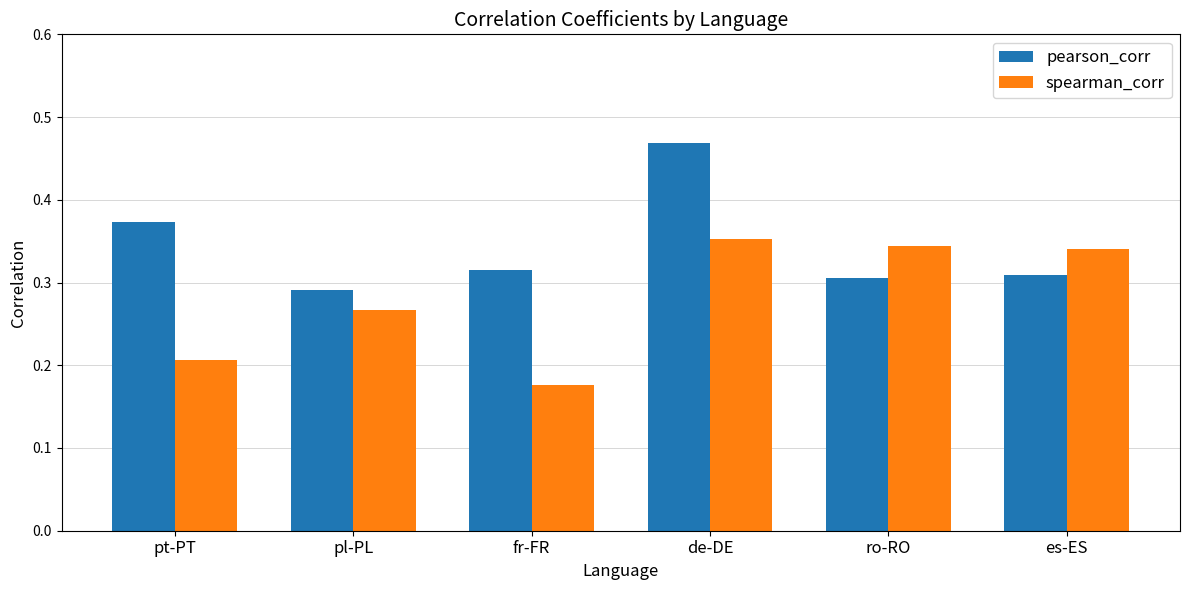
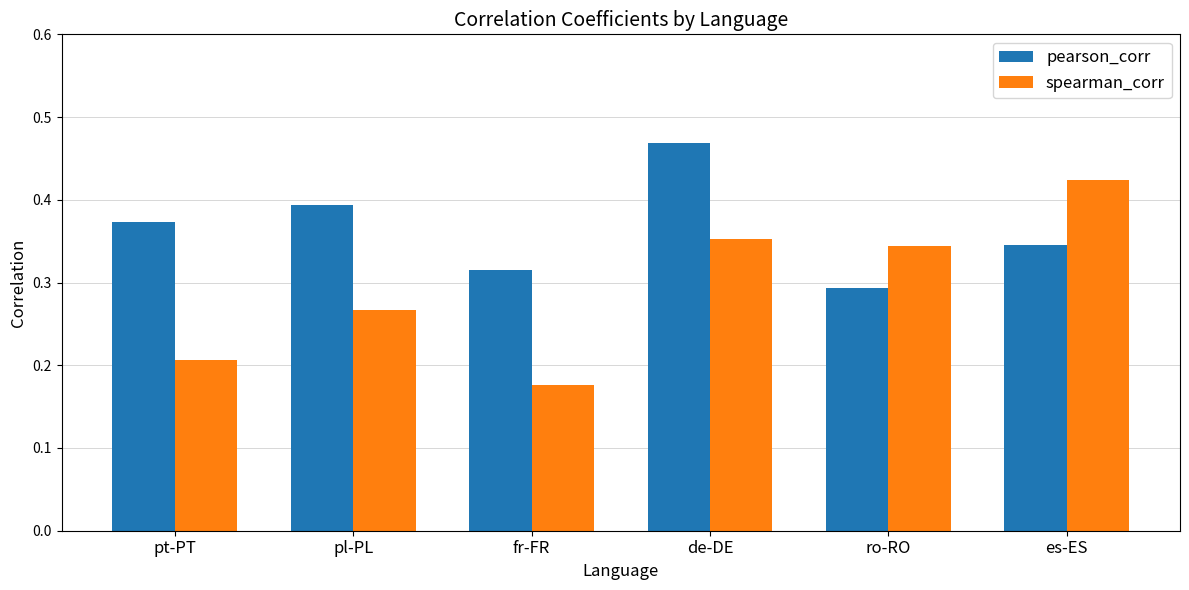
  {
    "pearson_corr": {
      "pt-PT": 0.37,
-     "pl-PL": 0.29,
+     "pl-PL": 0.39,
      "fr-FR": 0.31,
      "de-DE": 0.47,
-     "ro-RO": 0.31,
-     "es-ES": 0.31
+     "ro-RO": 0.29,
+     "es-ES": 0.35
    },
    "spearman_corr": {
      "pt-PT": 0.21,
      "pl-PL": 0.27,
      "fr-FR": 0.18,
      "de-DE": 0.35,
      "ro-RO": 0.34,
-     "es-ES": 0.34
+     "es-ES": 0.42
    }
  }
